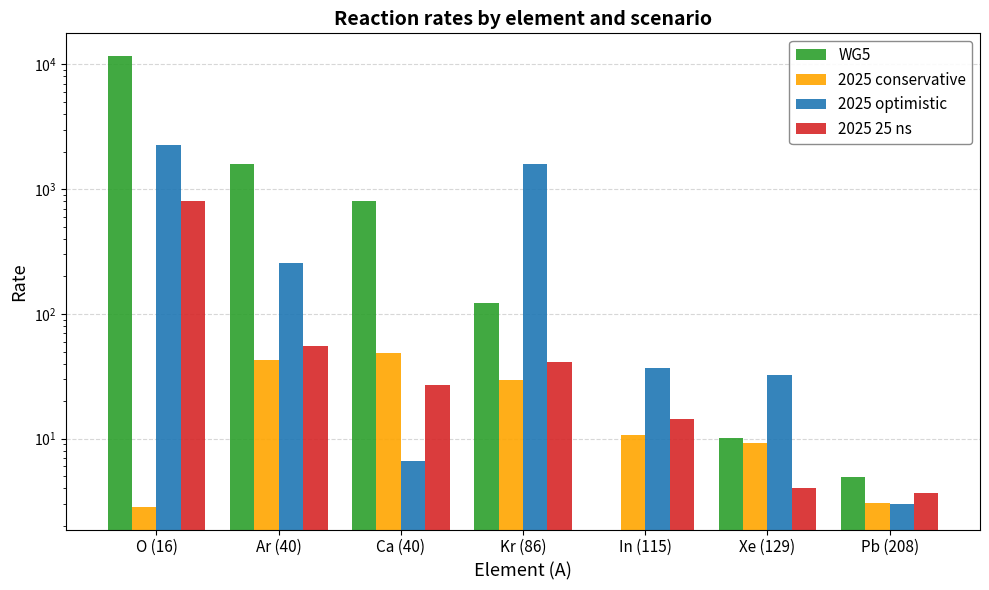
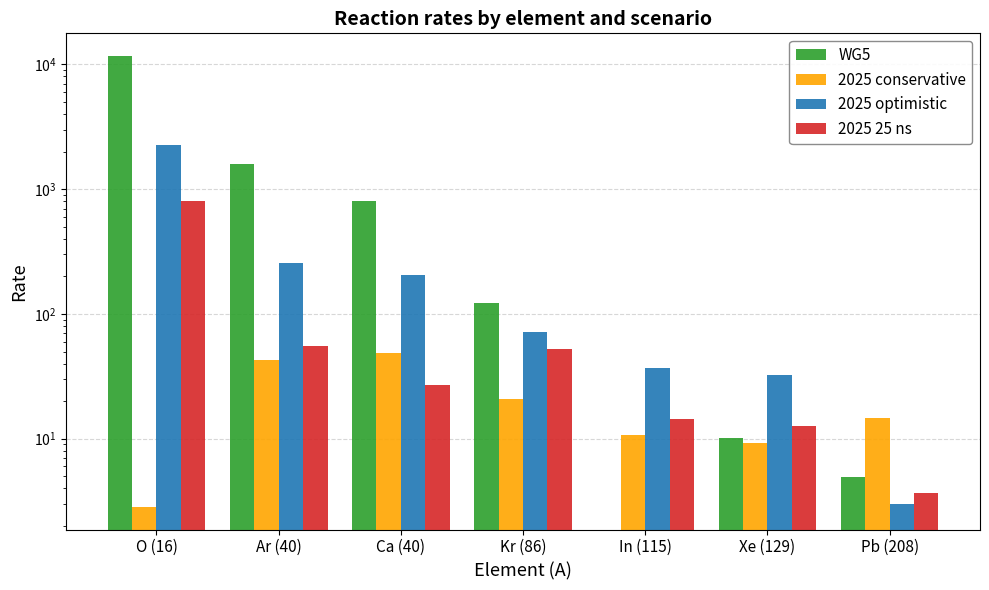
  {
    "WG5": {
      "O (16)": 12000,
      "Ar (40)": 1600,
      "Ca (40)": 800,
      "Kr (86)": 120,
      "Xe (129)": 10,
      "Pb (208)": 4.9
    },
    "2025 conservative": {
      "O (16)": 2.8,
      "Ar (40)": 43,
      "Ca (40)": 48,
-     "Kr (86)": 29,
+     "Kr (86)": 21,
      "In (115)": 11,
      "Xe (129)": 9,
-     "Pb (208)": 3.0
+     "Pb (208)": 15
    },
    "2025 optimistic": {
      "O (16)": 2300,
      "Ar (40)": 260,
-     "Ca (40)": 7,
-     "Kr (86)": 1600,
+     "Ca (40)": 210,
+     "Kr (86)": 70,
      "In (115)": 37,
      "Xe (129)": 32,
      "Pb (208)": 3
    },
    "2025 25 ns": {
      "O (16)": 800,
      "Ar (40)": 60,
      "Ca (40)": 27,
-     "Kr (86)": 41,
+     "Kr (86)": 52,
      "In (115)": 15,
-     "Xe (129)": 4.0,
+     "Xe (129)": 13,
      "Pb (208)": 3.7
    }
  }
